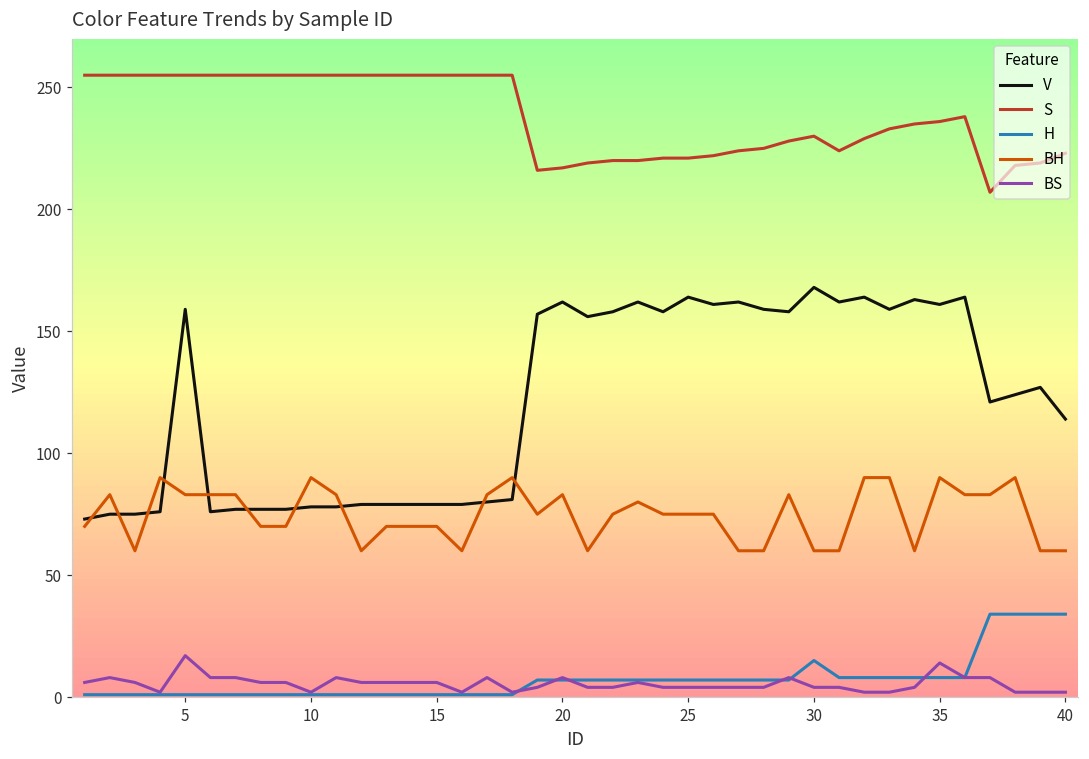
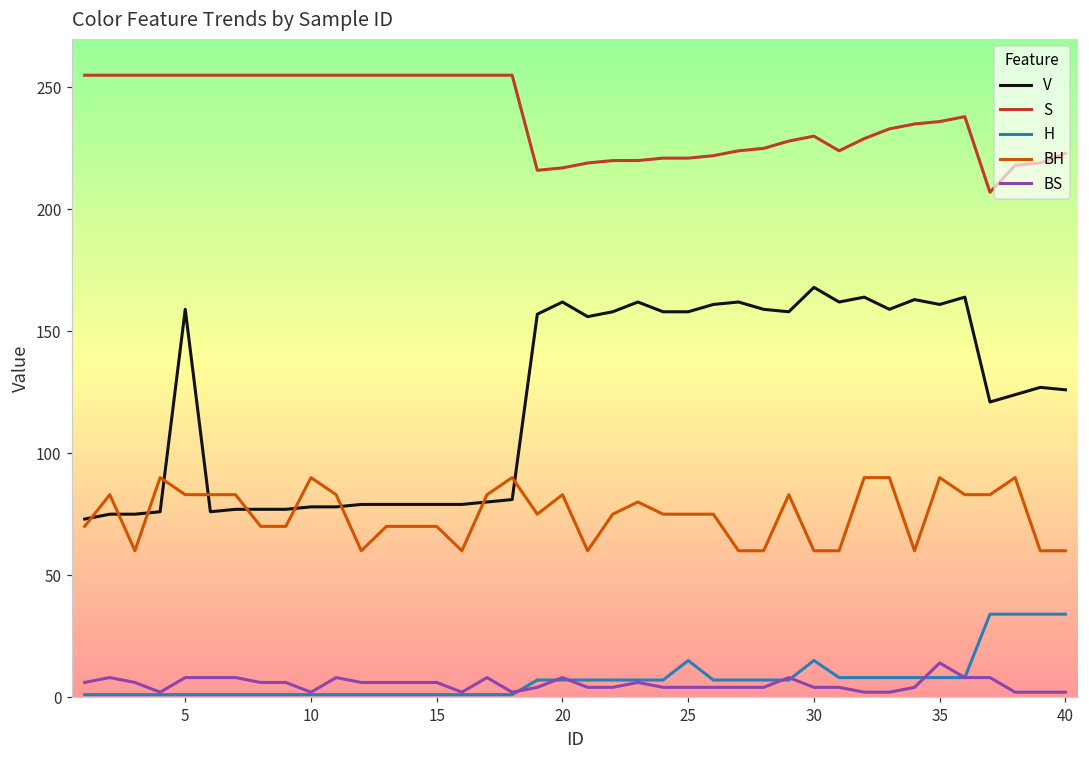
  {
    "V": {
      "5": 159,
      "10": 78,
      "15": 79,
      "20": 162,
-     "25": 164,
+     "25": 158,
      "30": 168,
      "35": 161,
-     "40": 114
+     "40": 126
    },
    "H": {
      "5": 1,
      "15": 1,
-     "25": 7,
+     "25": 15,
      "30": 15,
      "35": 8,
      "40": 34
    },
    "BS": {
-     "5": 17,
+     "5": 8,
      "15": 6,
      "25": 4,
      "30": 4,
      "35": 14,
      "40": 2
    }
  }
